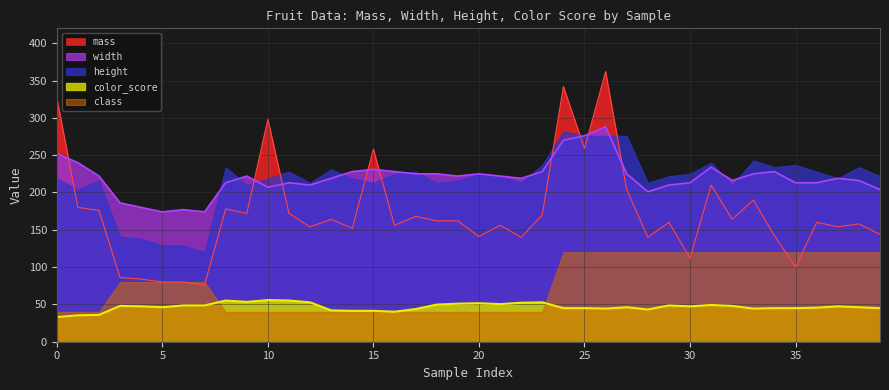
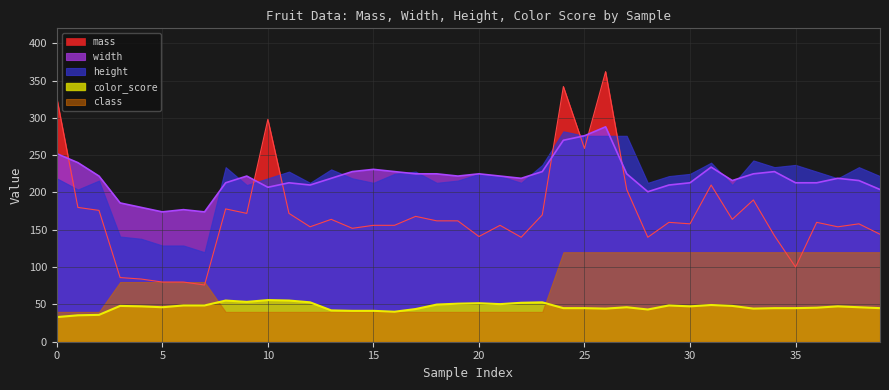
  {
    "mass": {
      "0": 330,
      "10": 300,
-     "15": 260,
+     "15": 160,
      "20": 140,
      "25": 260,
-     "30": 110,
+     "30": 160,
      "35": 100
    },
    "width": {
      "0": 250,
      "5": 170,
      "10": 210,
      "15": 230,
      "30": 210,
      "35": 210
    },
    "height": {
      "0": 220,
      "5": 130,
      "10": 220,
      "15": 210,
      "30": 230,
      "35": 240
    },
    "color_score": {
      "0": 30,
      "5": 50,
      "10": 60,
      "20": 50,
      "25": 50,
      "30": 50,
      "35": 50
    },
    "class": {
      "0": 40,
      "10": 40,
      "20": 40,
      "25": 120,
      "30": 120,
      "35": 120
    }
  }
